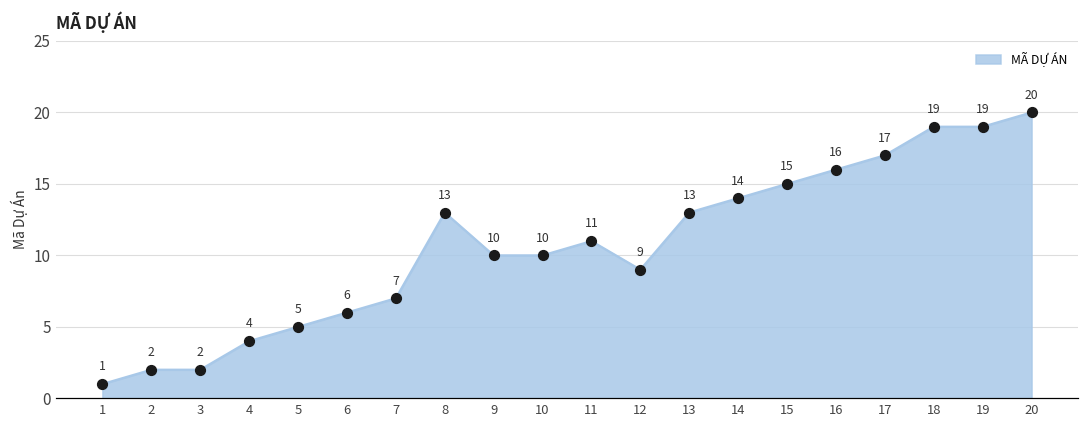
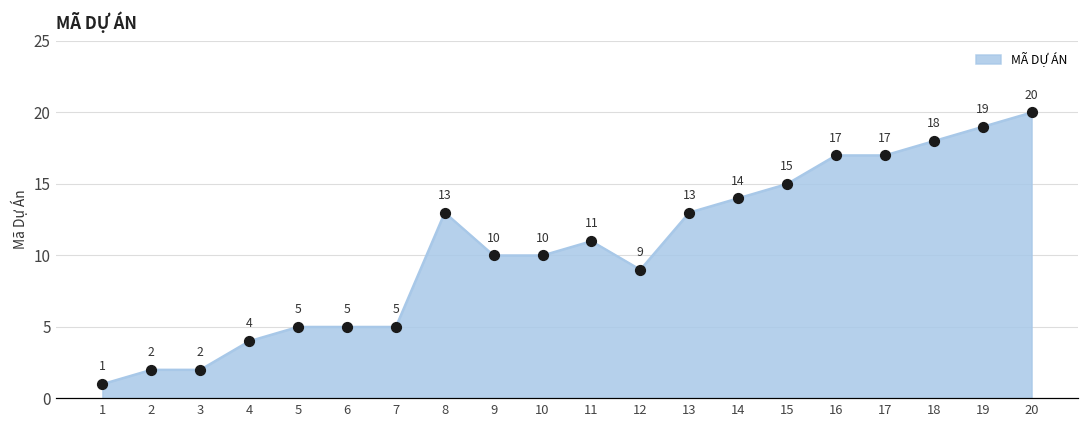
  {
    "1": 1,
    "2": 2,
    "3": 2,
    "4": 4,
    "5": 5,
-   "6": 6,
-   "7": 7,
+   "6": 5,
+   "7": 5,
    "8": 13,
    "9": 10,
    "10": 10,
    "11": 11,
    "12": 9,
    "13": 13,
    "14": 14,
    "15": 15,
-   "16": 16,
+   "16": 17,
    "17": 17,
-   "18": 19,
+   "18": 18,
    "19": 19,
    "20": 20
  }
